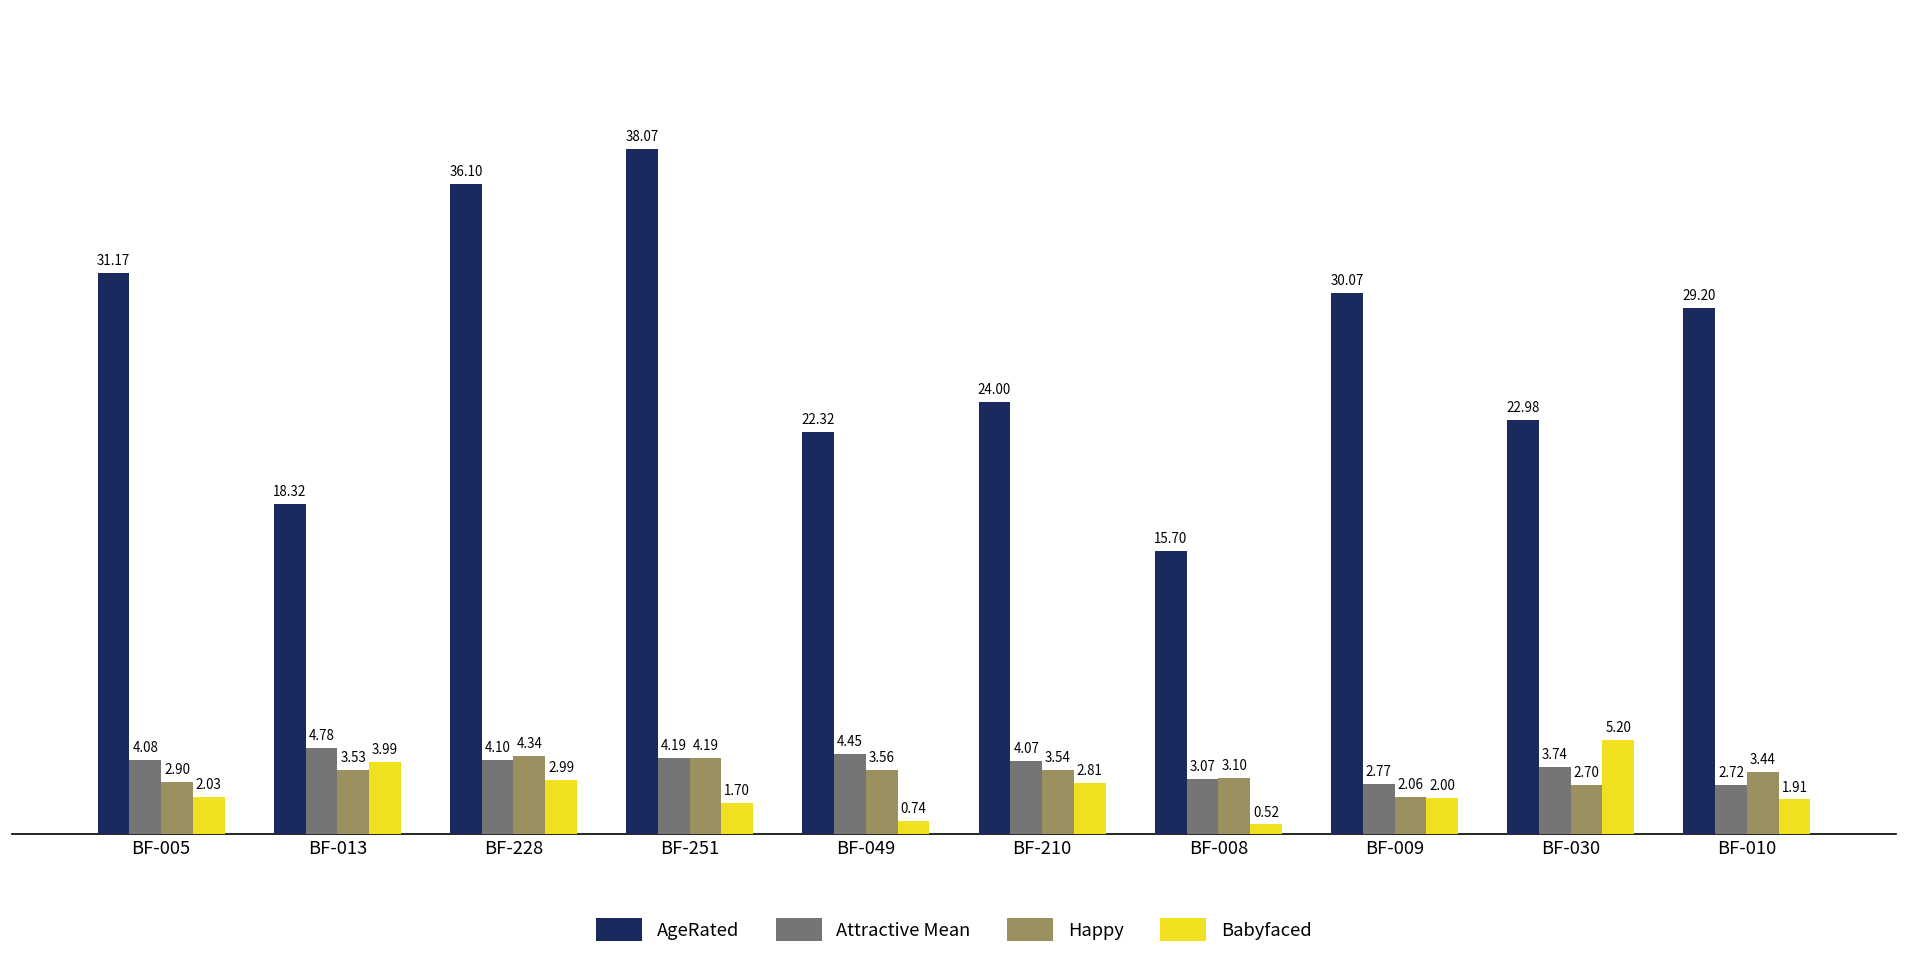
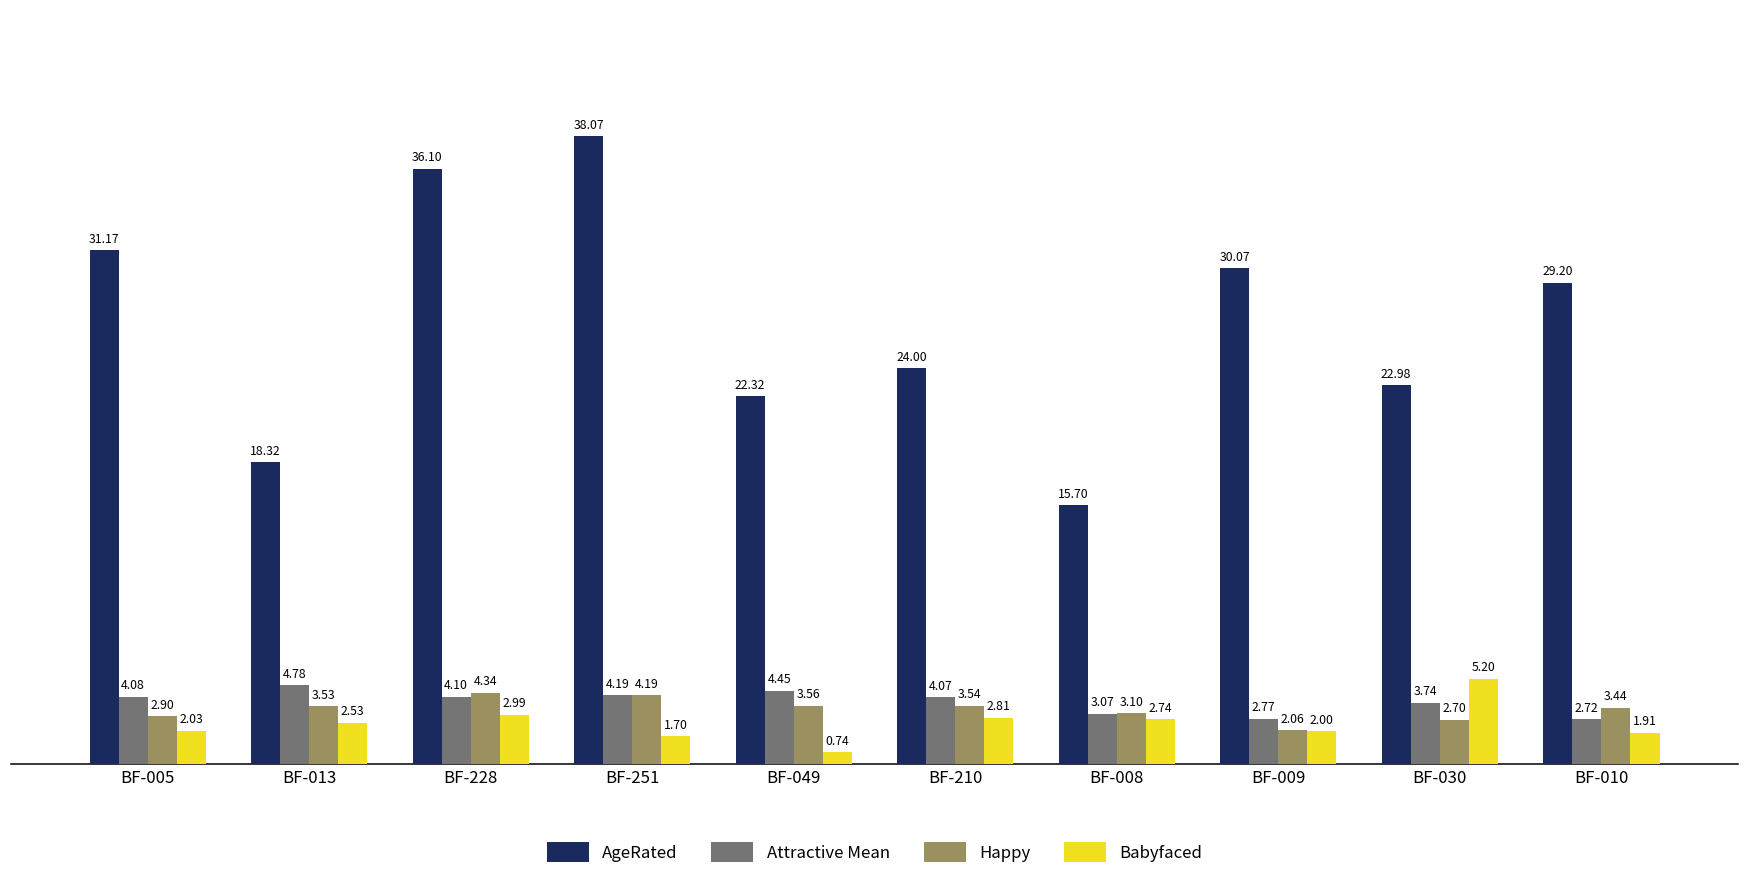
  {
    "AgeRated": {
      "BF-005": 31.17,
      "BF-013": 18.32,
      "BF-228": 36.10,
      "BF-251": 38.07,
      "BF-049": 22.32,
      "BF-210": 24.00,
      "BF-008": 15.70,
      "BF-009": 30.07,
      "BF-030": 22.98,
      "BF-010": 29.20
    },
    "Babyfaced": {
      "BF-005": 2.03,
-     "BF-013": 3.99,
+     "BF-013": 2.53,
      "BF-228": 2.99,
      "BF-251": 1.70,
      "BF-049": 0.74,
      "BF-210": 2.81,
-     "BF-008": 0.52,
+     "BF-008": 2.74,
      "BF-009": 2.00,
      "BF-030": 5.20,
      "BF-010": 1.91
    }
  }
